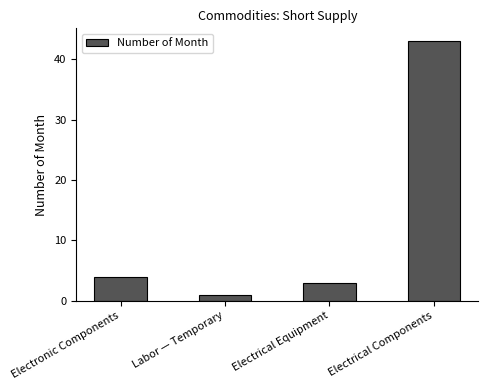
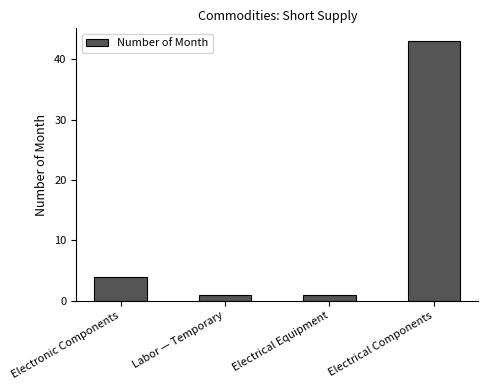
  {
    "Electronic Components": 4,
    "Labor — Temporary": 1,
-   "Electrical Equipment": 3,
+   "Electrical Equipment": 1,
    "Electrical Components": 43
  }
